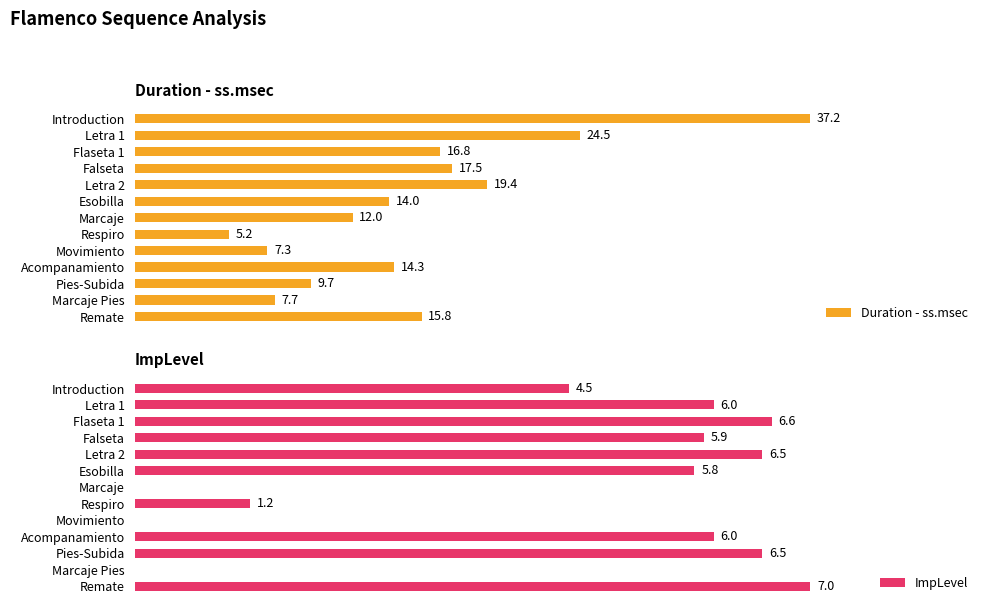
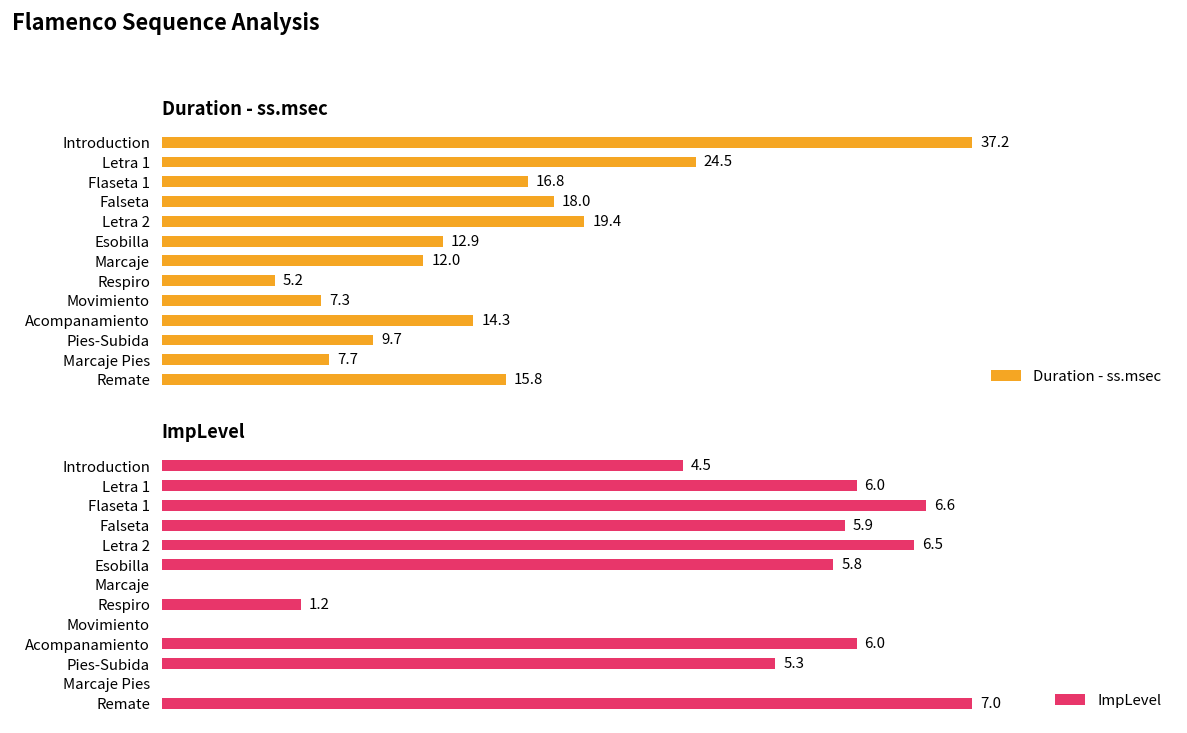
  {
    "Duration - ss.msec": {
      "Introduction": 37.2,
      "Letra 1": 24.5,
      "Flaseta 1": 16.8,
-     "Falseta": 17.5,
+     "Falseta": 18.0,
      "Letra 2": 19.4,
-     "Esobilla": 14.0,
+     "Esobilla": 12.9,
      "Marcaje": 12.0,
      "Respiro": 5.2,
      "Movimiento": 7.3,
      "Acompanamiento": 14.3,
      "Pies-Subida": 9.7,
      "Marcaje Pies": 7.7,
      "Remate": 15.8
    },
    "ImpLevel": {
      "Introduction": 4.5,
      "Letra 1": 6.0,
      "Flaseta 1": 6.6,
      "Falseta": 5.9,
      "Letra 2": 6.5,
      "Esobilla": 5.8,
      "Respiro": 1.2,
      "Acompanamiento": 6.0,
-     "Pies-Subida": 6.5,
+     "Pies-Subida": 5.3,
      "Remate": 7.0
    }
  }
